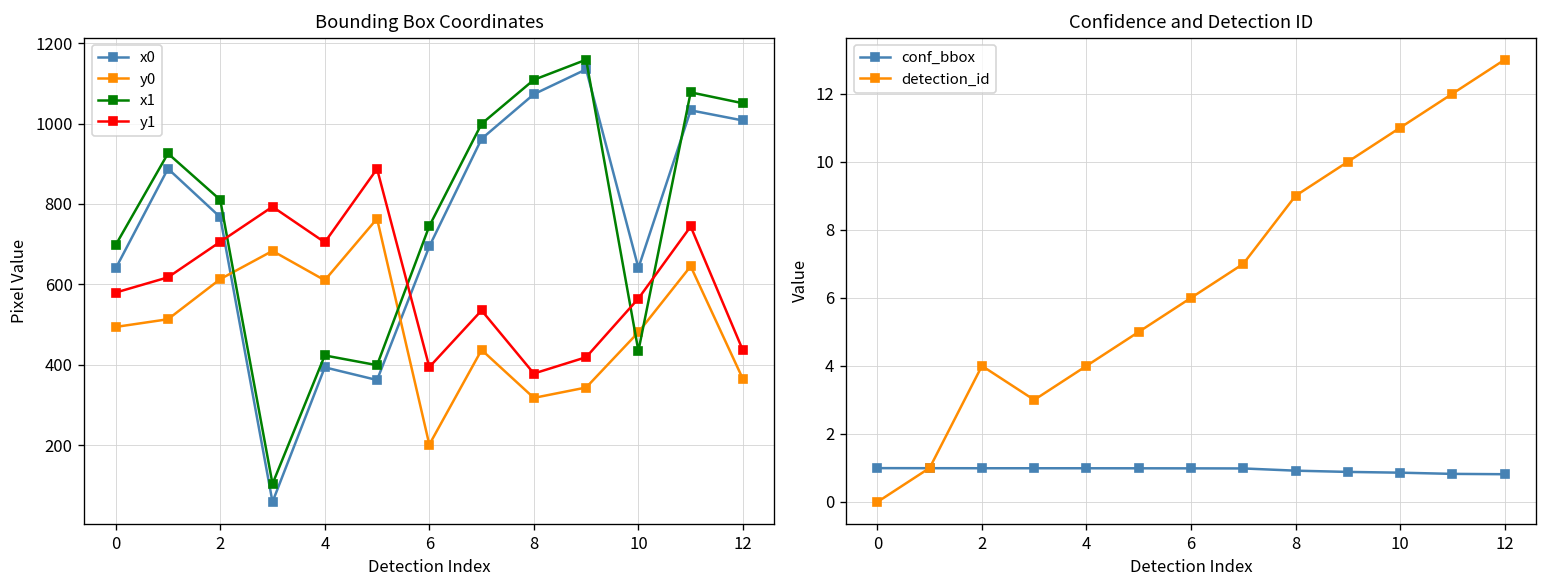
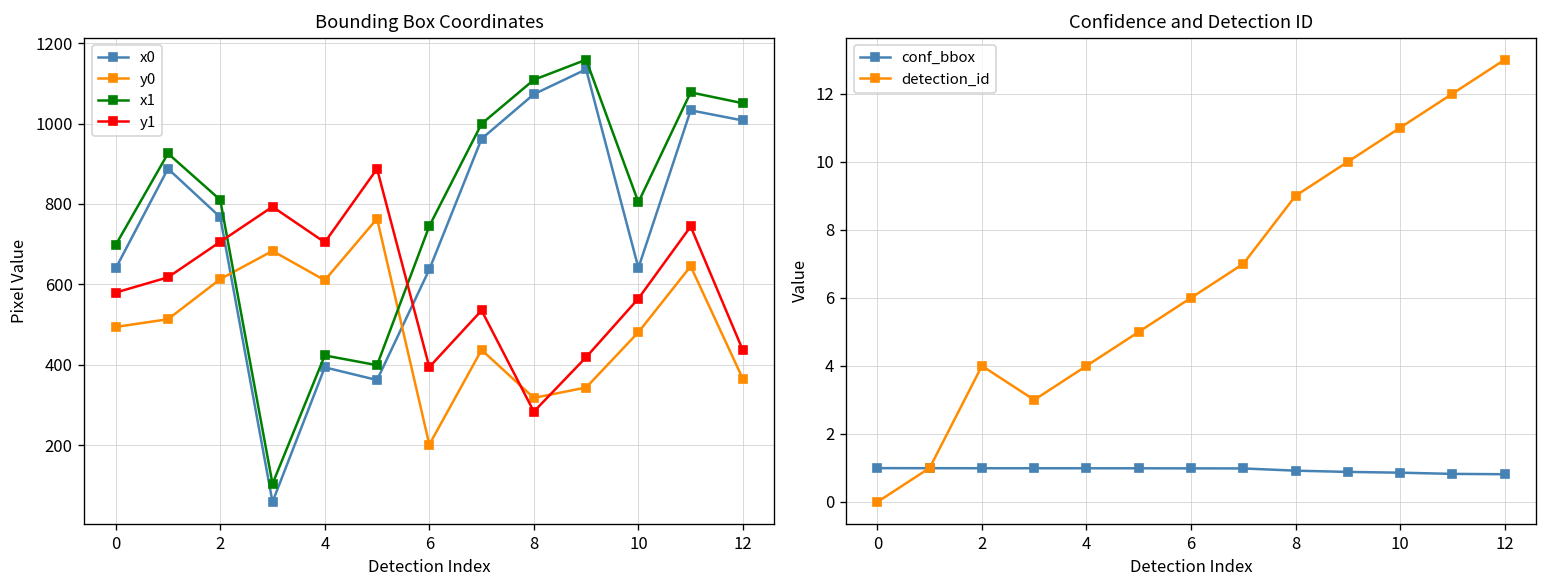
  {
    "Bounding Box Coordinates": {
      "x0": {
        "0": 640,
        "2": 770,
        "4": 390,
-       "6": 690,
+       "6": 640,
        "8": 1070,
        "10": 640,
        "12": 1010
      },
      "y0": {
        "0": 490,
        "2": 610,
        "4": 610,
        "6": 200,
        "8": 320,
        "10": 480,
        "12": 360
      },
      "x1": {
        "0": 700,
        "2": 810,
        "4": 420,
        "6": 740,
        "8": 1110,
-       "10": 430,
+       "10": 800,
        "12": 1050
      },
      "y1": {
        "0": 580,
        "2": 710,
        "4": 700,
        "6": 390,
-       "8": 380,
+       "8": 280,
        "10": 560,
        "12": 440
      }
    },
    "Confidence and Detection ID": {
      "conf_bbox": {
        "0": 1.0,
        "2": 1.0,
        "4": 1.0,
        "6": 1.0,
        "8": 0.9,
        "10": 0.9,
        "12": 0.8
      },
      "detection_id": {
        "0": 0.0,
        "2": 4.0,
        "4": 4.0,
        "6": 6.0,
        "8": 9.0,
        "10": 11.0,
        "12": 13.0
      }
    }
  }
